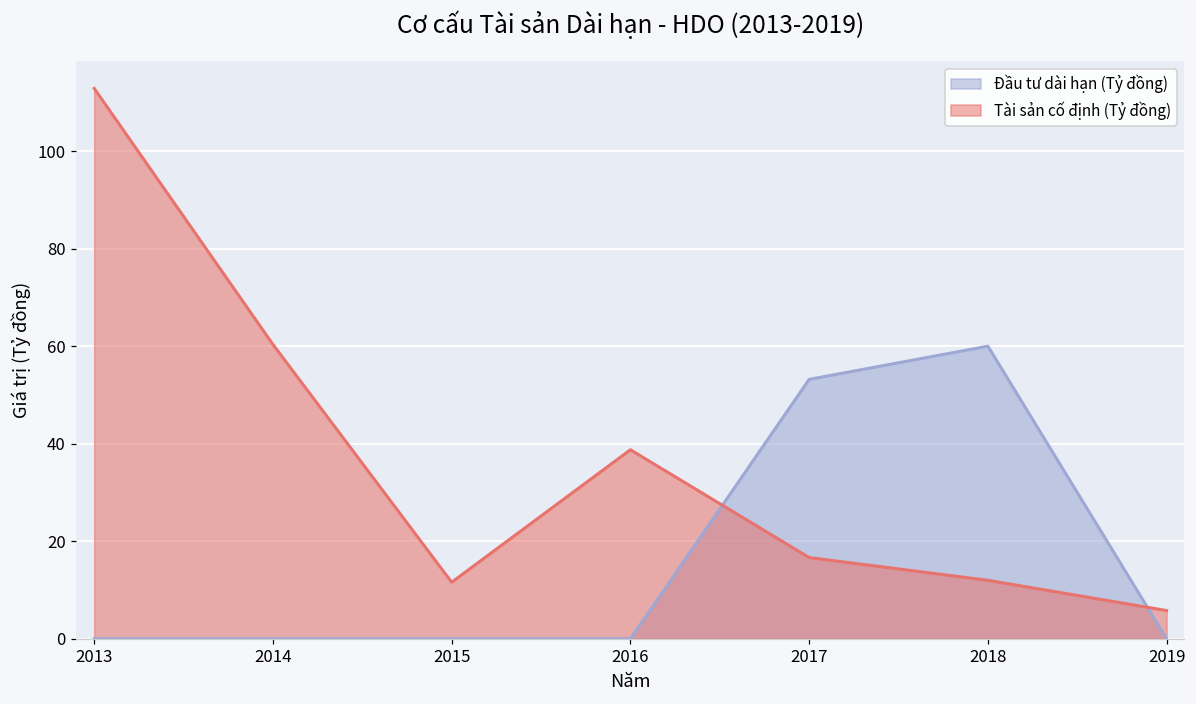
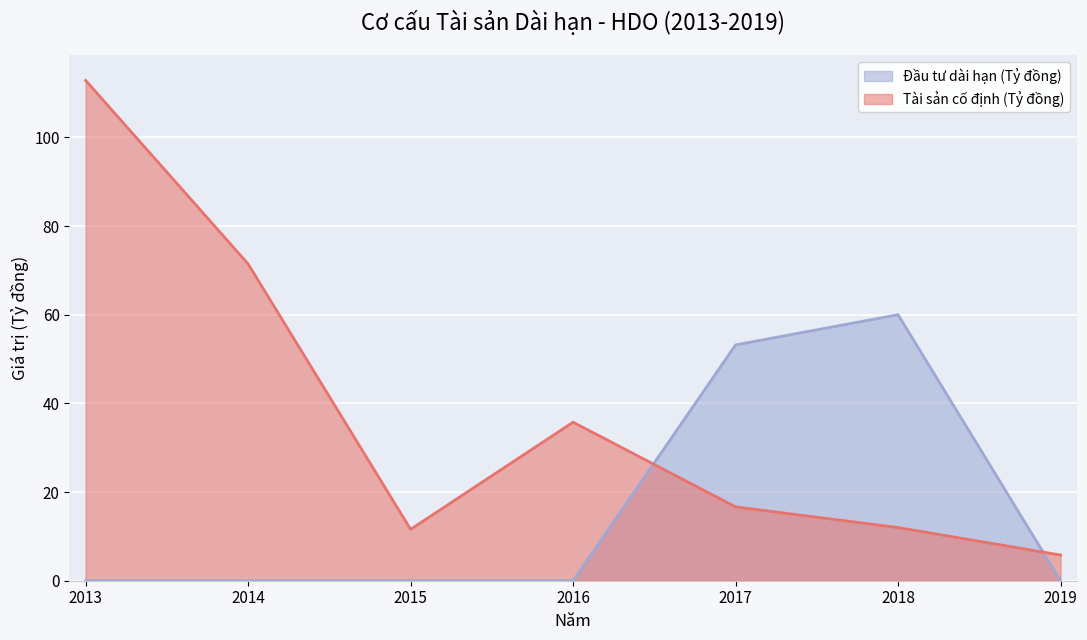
  {
    "Đầu tư dài hạn (Tỷ đồng)": {
      "2013": 0,
      "2014": 0,
      "2015": 0,
      "2016": 0,
      "2017": 53,
      "2018": 60,
      "2019": 0
    },
    "Tài sản cố định (Tỷ đồng)": {
      "2013": 113,
-     "2014": 60,
+     "2014": 71,
      "2015": 12,
-     "2016": 39,
+     "2016": 36,
      "2017": 17,
      "2018": 12,
      "2019": 6
    }
  }
